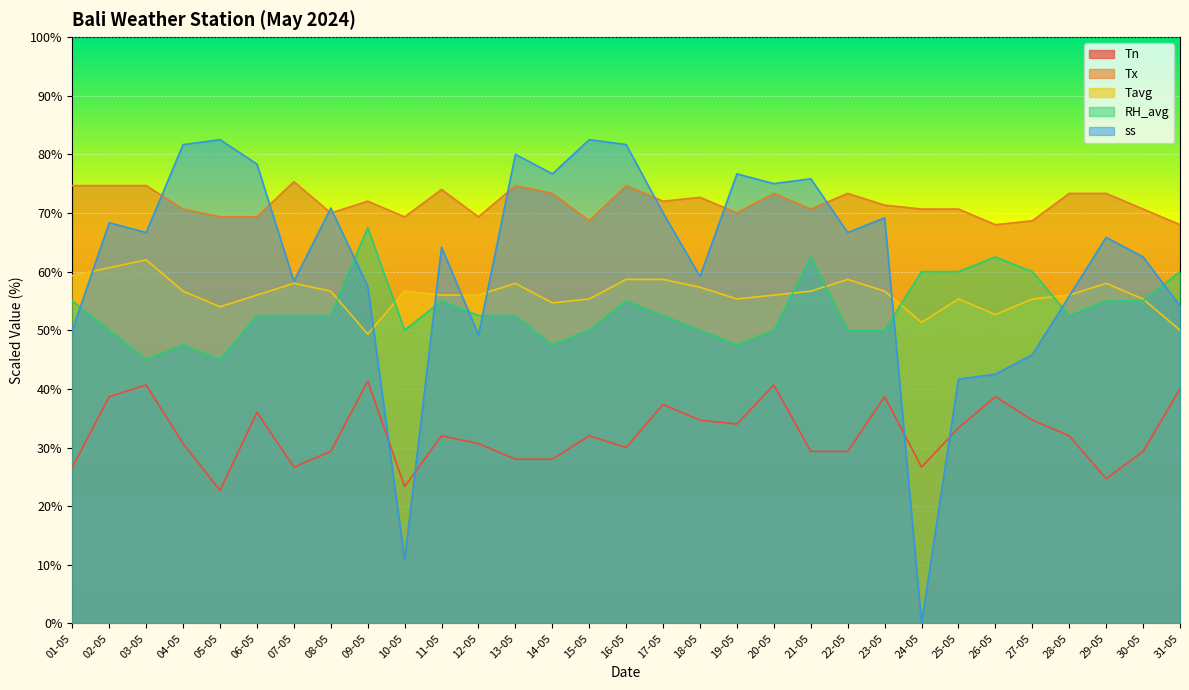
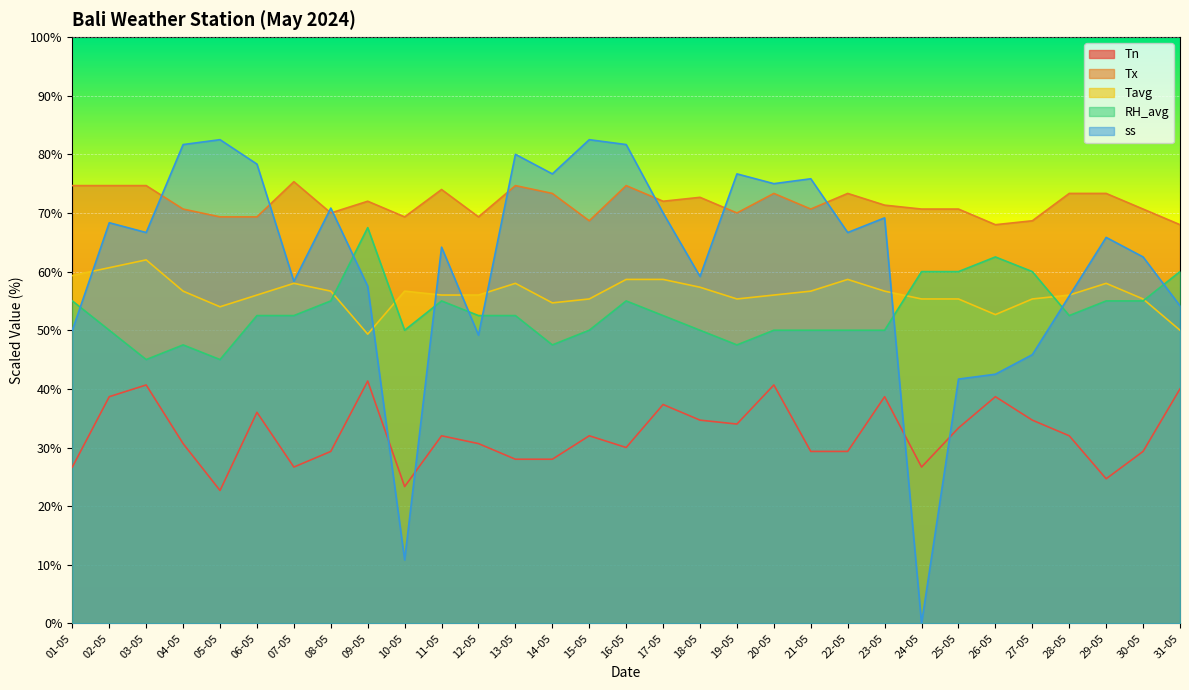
  {
    "Tavg": {
      "01-05": "59%",
      "02-05": "61%",
      "03-05": "62%",
      "04-05": "57%",
      "05-05": "54%",
      "06-05": "56%",
      "08-05": "57%",
      "09-05": "49%",
      "10-05": "57%",
      "11-05": "56%",
      "12-05": "56%",
      "13-05": "58%",
      "14-05": "55%",
      "15-05": "55%",
      "16-05": "59%",
      "17-05": "59%",
      "18-05": "57%",
      "19-05": "55%",
      "20-05": "56%",
      "21-05": "57%",
      "22-05": "59%",
      "23-05": "57%",
-     "24-05": "51%",
+     "24-05": "55%",
      "25-05": "55%",
      "26-05": "53%",
      "27-05": "55%",
      "29-05": "58%",
      "31-05": "50%"
    },
    "RH_avg": {
      "01-05": "55%",
      "02-05": "50%",
      "03-05": "45%",
      "04-05": "48%",
      "05-05": "45%",
      "06-05": "53%",
      "07-05": "53%",
-     "08-05": "53%",
+     "08-05": "55%",
      "09-05": "68%",
      "10-05": "50%",
      "11-05": "55%",
      "12-05": "53%",
      "13-05": "53%",
      "14-05": "48%",
      "15-05": "50%",
      "16-05": "55%",
      "17-05": "53%",
      "18-05": "50%",
      "19-05": "48%",
      "20-05": "50%",
-     "21-05": "63%",
+     "21-05": "50%",
      "22-05": "50%",
      "23-05": "50%",
      "24-05": "60%",
      "25-05": "60%",
      "26-05": "63%",
      "27-05": "60%",
      "28-05": "53%",
      "29-05": "55%",
      "31-05": "60%"
    },
    "ss": {
      "01-05": "50%",
      "02-05": "68%",
      "03-05": "67%",
      "04-05": "82%",
      "05-05": "83%",
      "06-05": "78%",
      "08-05": "71%",
      "09-05": "58%",
      "10-05": "11%",
      "11-05": "64%",
      "12-05": "49%",
      "13-05": "80%",
      "14-05": "77%",
      "15-05": "83%",
      "16-05": "82%",
      "17-05": "70%",
      "18-05": "59%",
      "19-05": "77%",
      "20-05": "75%",
      "21-05": "76%",
      "22-05": "67%",
      "23-05": "69%",
      "24-05": "0%",
      "25-05": "42%",
      "26-05": "43%",
      "27-05": "46%",
      "29-05": "66%",
      "30-05": "63%",
      "31-05": "54%"
    }
  }
